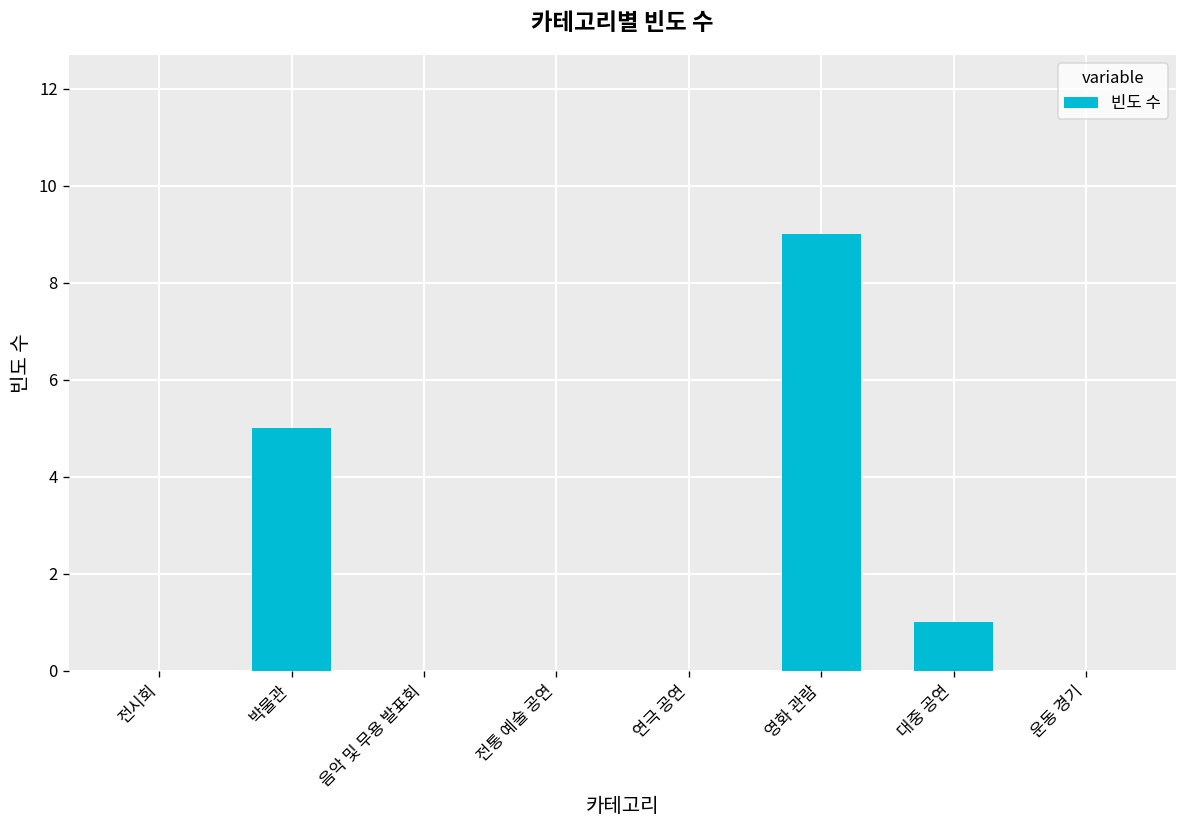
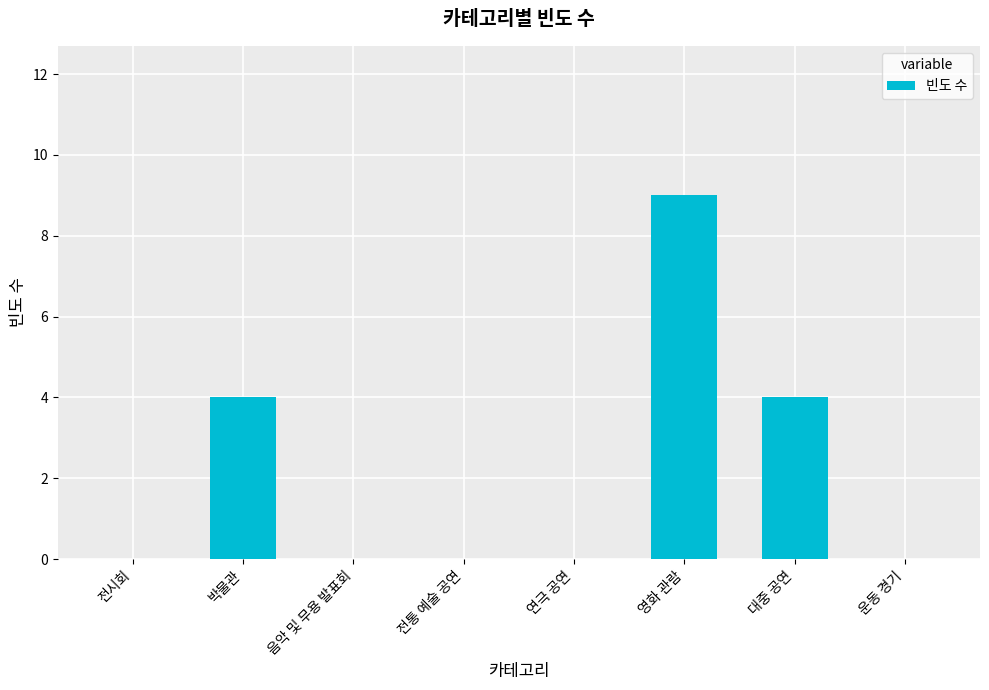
  {
    "전시회": 0,
-   "박물관": 5,
+   "박물관": 4,
    "음악 및 무용 발표회": 0,
    "전통 예술 공연": 0,
    "연극 공연": 0,
    "영화 관람": 9,
-   "대중 공연": 1,
+   "대중 공연": 4,
    "운동 경기": 0
  }
